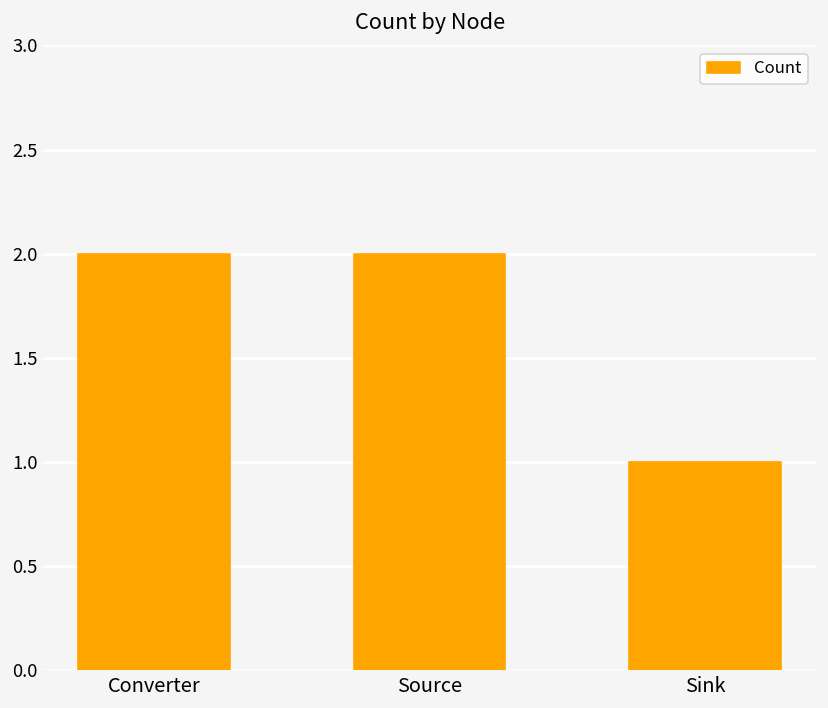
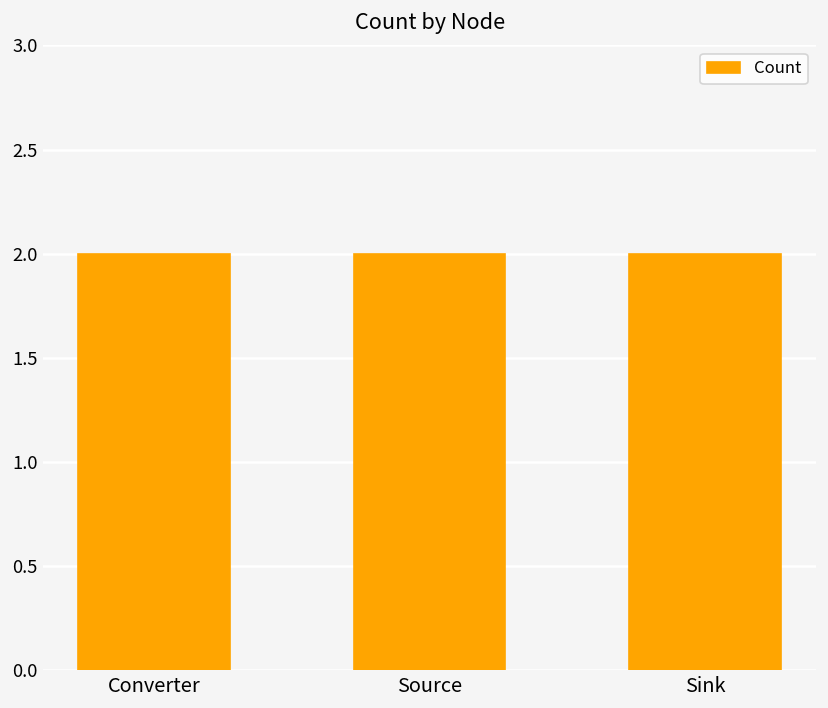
  {
    "Converter": 2,
    "Source": 2,
-   "Sink": 1
+   "Sink": 2
  }
